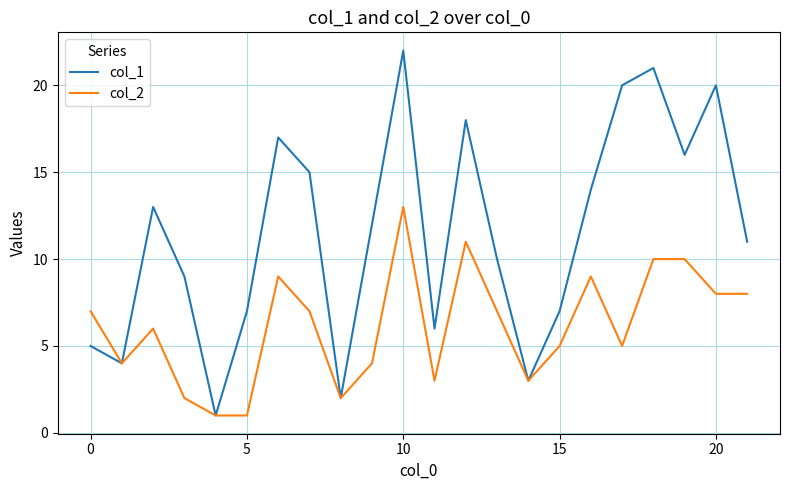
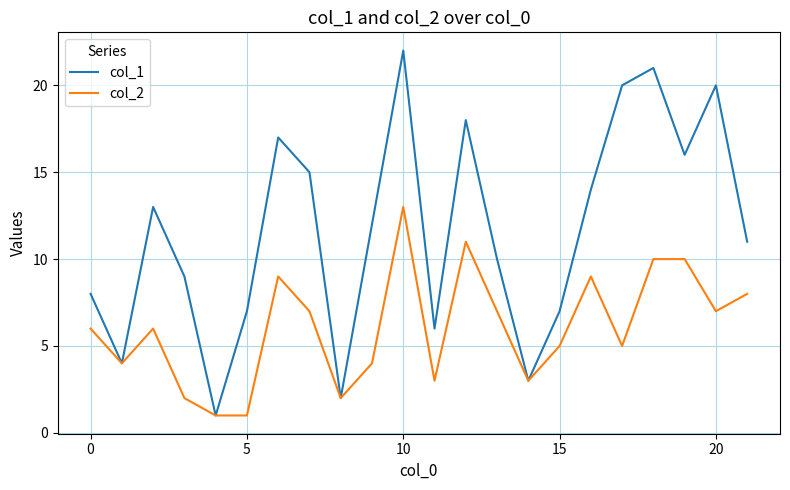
  {
    "col_1": {
-     "0": 5,
+     "0": 8,
      "5": 7,
      "10": 22,
      "15": 7,
      "20": 20
    },
    "col_2": {
-     "0": 7,
+     "0": 6,
      "5": 1,
      "10": 13,
      "15": 5,
-     "20": 8
+     "20": 7
    }
  }
